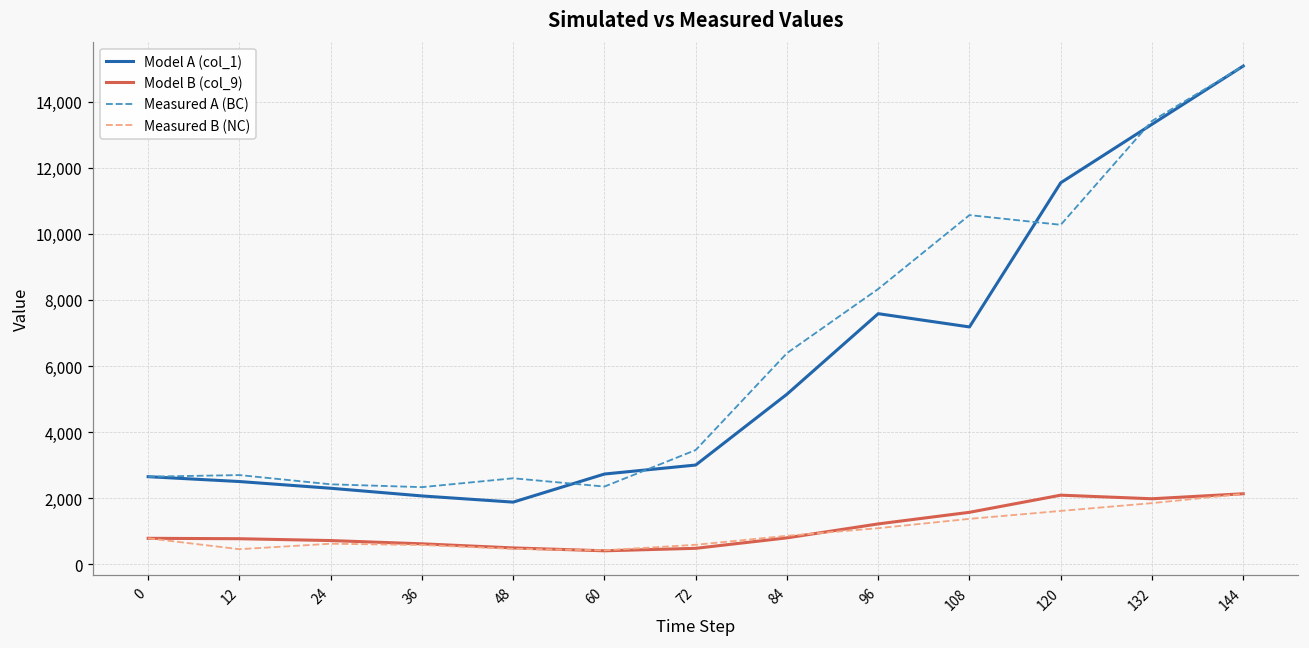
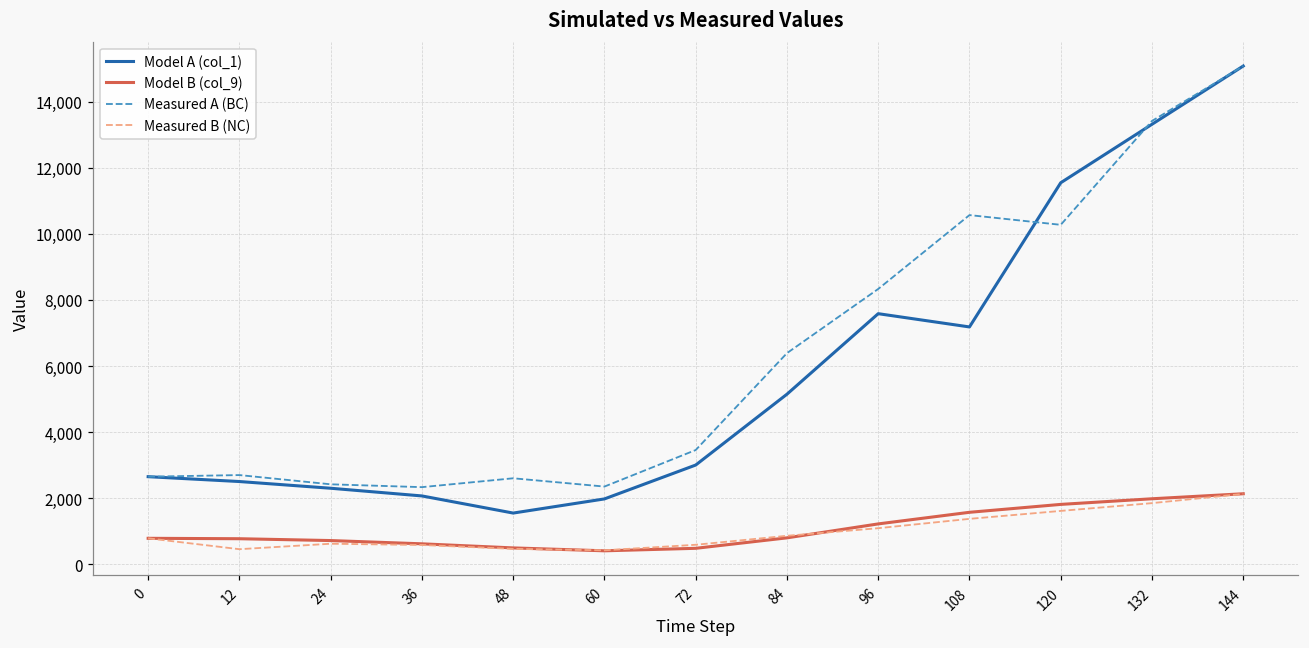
  {
    "Model A (col_1)": {
      "12": "2,500",
      "24": "2,300",
      "36": "2,100",
-     "48": "1,900",
-     "60": "2,700",
+     "48": "1,500",
+     "60": "2,000",
      "72": "3,000",
      "84": "5,100",
      "96": "7,600",
      "108": "7,200",
      "120": "11,500",
      "132": "13,300"
    },
    "Model B (col_9)": {
      "12": "800",
      "24": "700",
      "72": "500",
      "96": "1,200",
      "108": "1,600",
-     "120": "2,100",
+     "120": "1,800",
      "132": "2,000"
    },
    "Measured A (BC)": {
      "12": "2,700",
      "24": "2,400",
      "36": "2,300",
      "48": "2,600",
      "60": "2,300",
      "72": "3,500",
      "84": "6,400",
      "96": "8,300",
      "108": "10,600",
      "120": "10,300",
      "132": "13,400"
    },
    "Measured B (NC)": {
      "12": "500",
      "24": "600",
      "72": "600",
      "96": "1,100",
      "108": "1,400",
      "120": "1,600",
      "132": "1,800"
    }
  }
